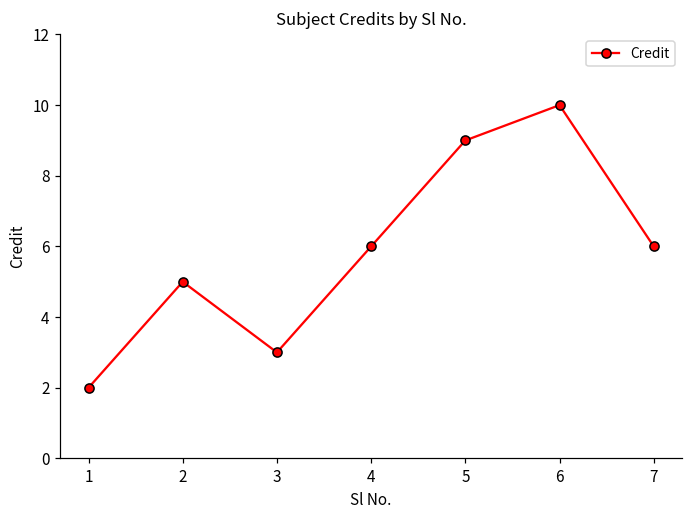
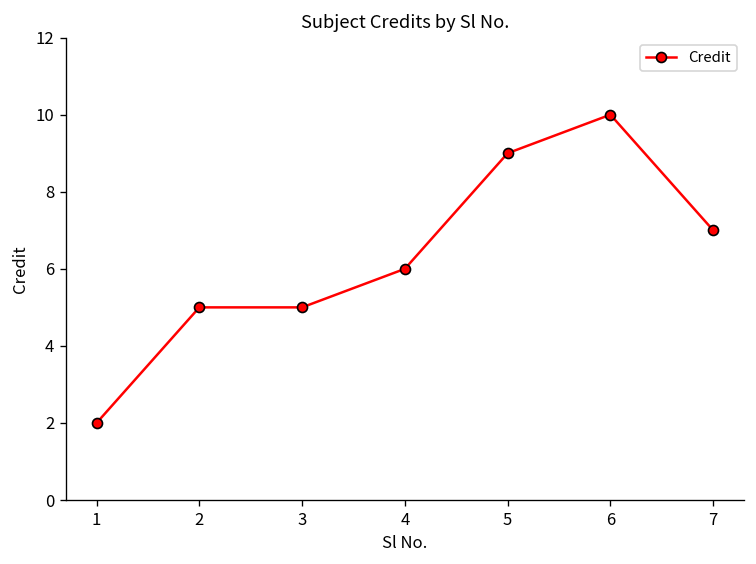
  {
    "1": 2,
    "2": 5,
-   "3": 3,
+   "3": 5,
    "4": 6,
    "5": 9,
    "6": 10,
-   "7": 6
+   "7": 7
  }
